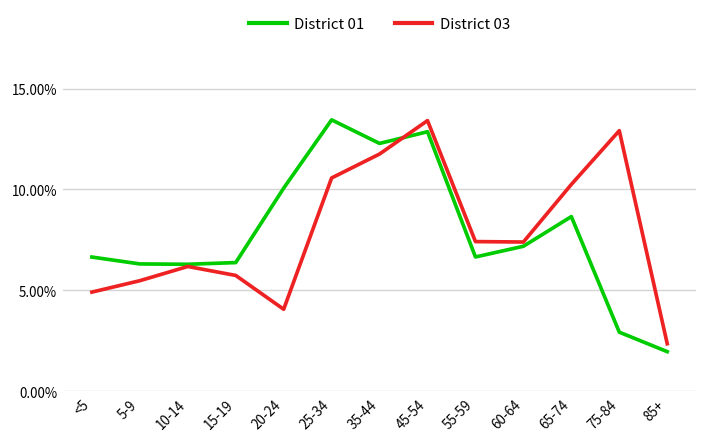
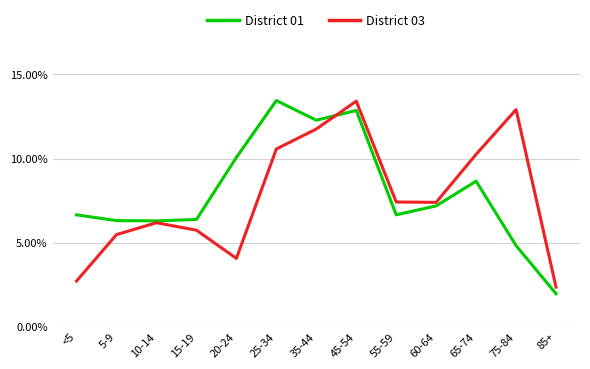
  {
    "District 01": {
      "<5": "6.7%",
      "5-9": "6.3%",
      "15-19": "6.4%",
      "20-24": "10.1%",
      "25-34": "13.4%",
      "35-44": "12.3%",
      "45-54": "12.9%",
      "55-59": "6.7%",
      "60-64": "7.2%",
      "65-74": "8.7%",
-     "75-84": "2.9%",
+     "75-84": "4.8%",
      "85+": "2.0%"
    },
    "District 03": {
-     "<5": "4.9%",
+     "<5": "2.7%",
      "5-9": "5.5%",
      "15-19": "5.7%",
      "20-24": "4.1%",
      "25-34": "10.6%",
      "35-44": "11.8%",
      "45-54": "13.4%",
      "55-59": "7.4%",
      "60-64": "7.4%",
      "65-74": "10.2%",
      "75-84": "12.9%",
      "85+": "2.4%"
    }
  }
